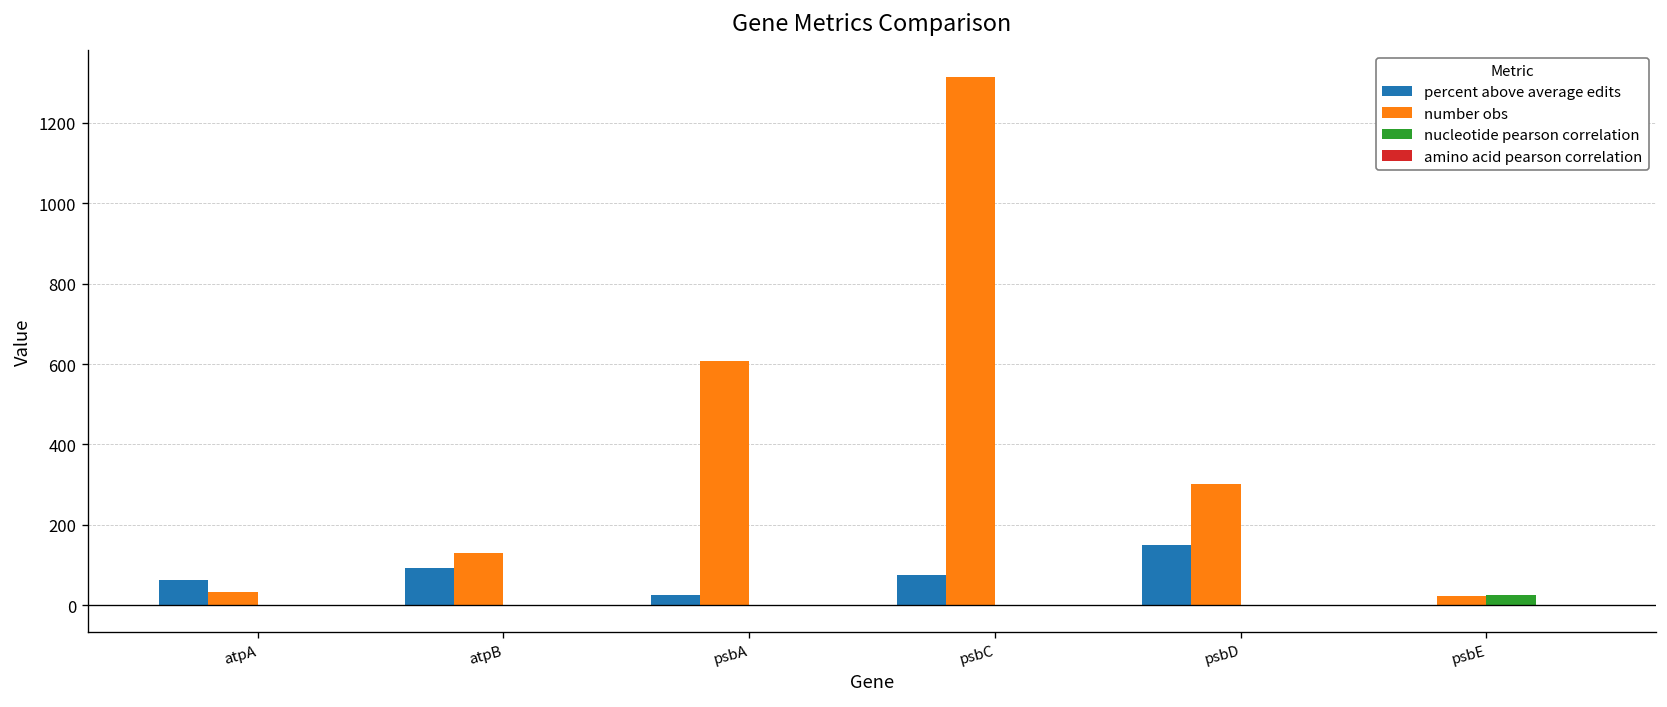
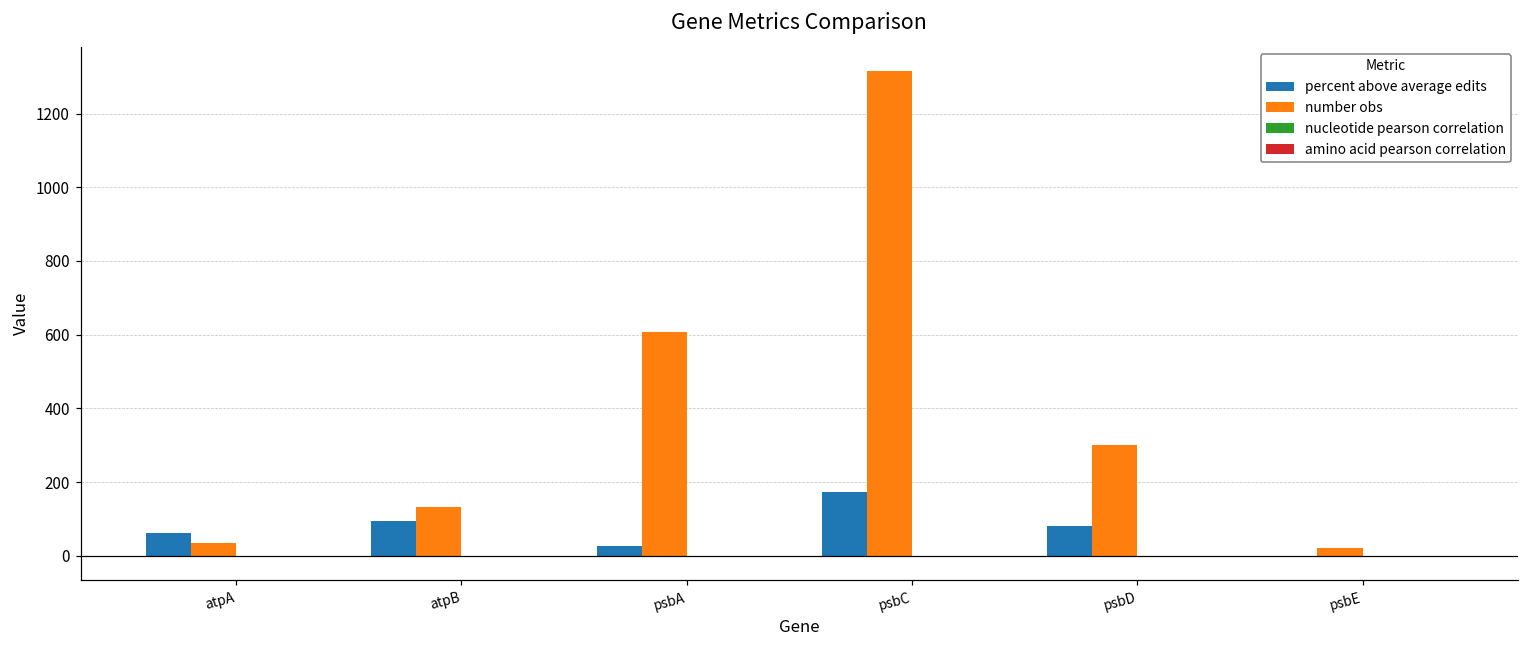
  {
    "percent above average edits": {
      "atpA": 60,
      "atpB": 90,
      "psbA": 30,
-     "psbC": 70,
-     "psbD": 150,
+     "psbC": 170,
+     "psbD": 80,
      "psbE": 0
    },
    "number obs": {
      "atpA": 30,
      "atpB": 130,
      "psbA": 610,
      "psbC": 1320,
      "psbD": 300,
      "psbE": 20
    },
    "nucleotide pearson correlation": {
-     "psbE": 30
+     "psbE": 0
    },
    "amino acid pearson correlation": {
      "psbE": 0
    }
  }
